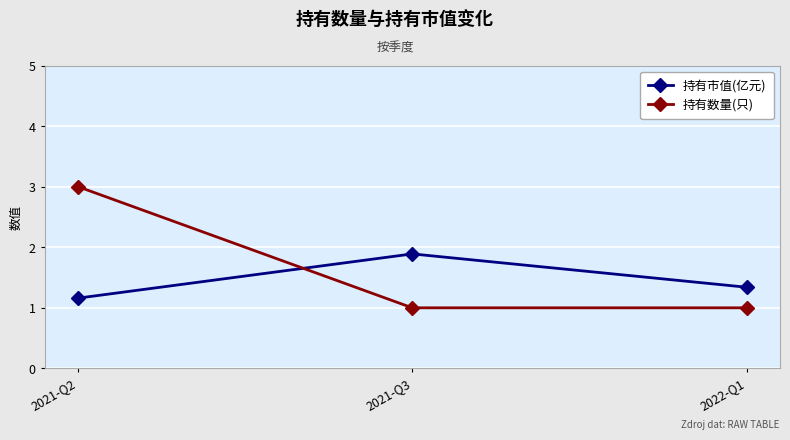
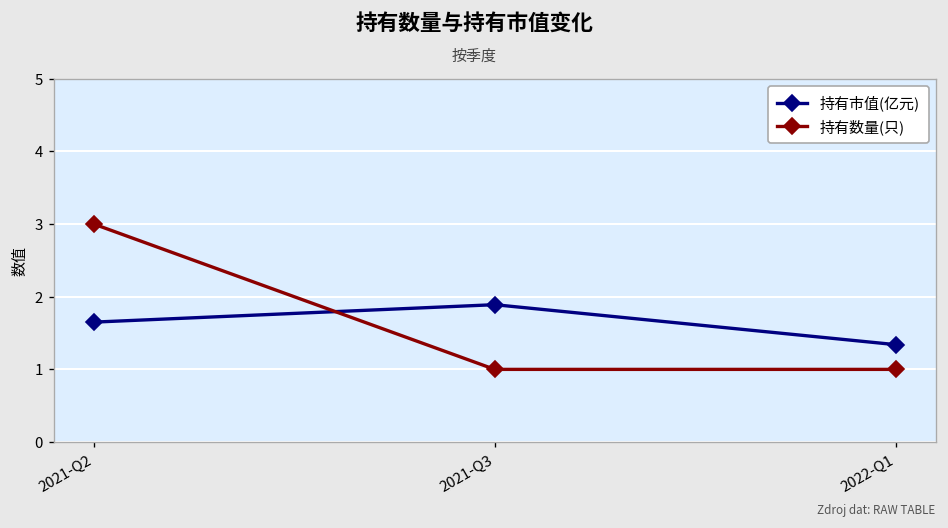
  {
    "持有市值(亿元)": {
-     "2021-Q2": 1.2,
+     "2021-Q2": 1.7,
      "2021-Q3": 1.9,
      "2022-Q1": 1.3
    },
    "持有数量(只)": {
      "2021-Q2": 3.0,
      "2021-Q3": 1.0,
      "2022-Q1": 1.0
    }
  }
